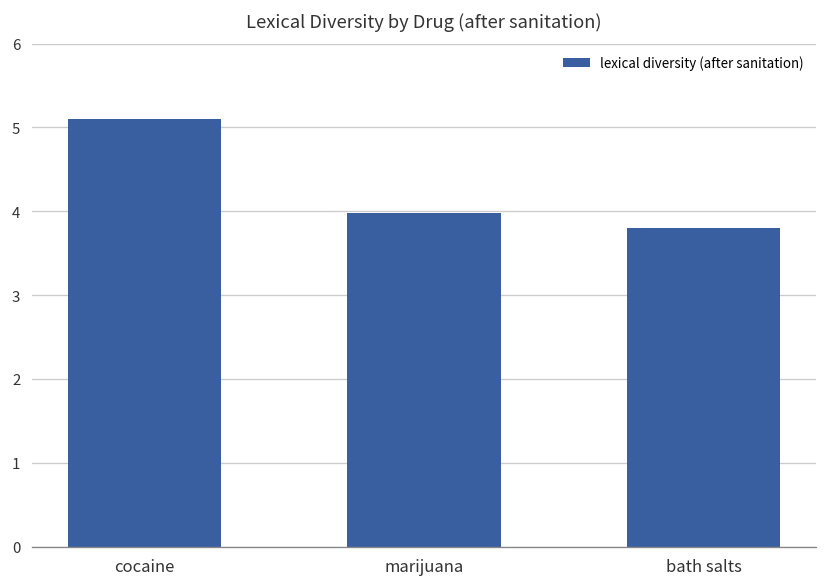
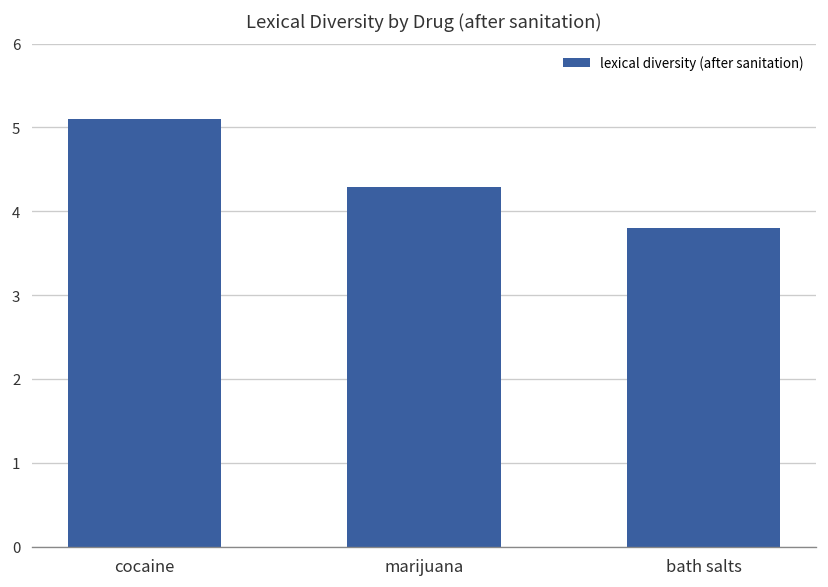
  {
    "cocaine": 5.1,
-   "marijuana": 4.0,
+   "marijuana": 4.3,
    "bath salts": 3.8
  }
